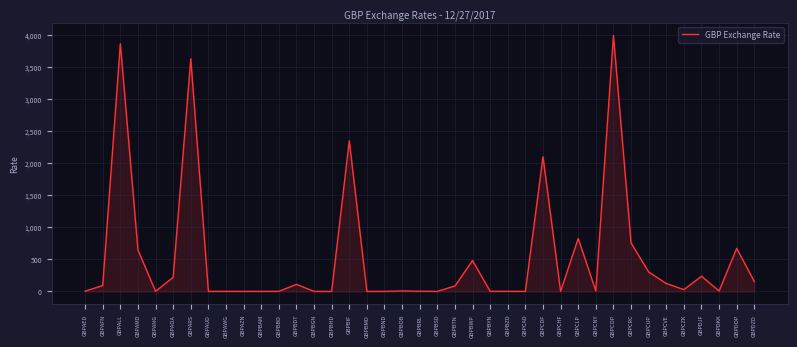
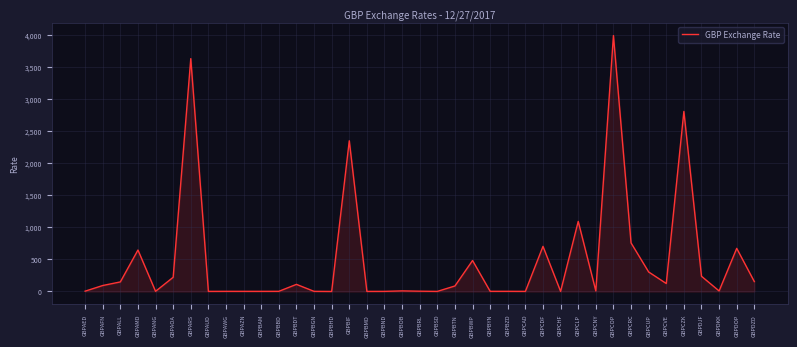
  {
    "GBPAED": "0",
    "GBPAFN": "100",
-   "GBPALL": "3,900",
+   "GBPALL": "100",
    "GBPAMD": "600",
    "GBPANG": "0",
    "GBPAOA": "200",
    "GBPARS": "3,600",
    "GBPAUD": "0",
    "GBPAWG": "0",
    "GBPAZN": "0",
    "GBPBAM": "0",
    "GBPBBD": "0",
    "GBPBDT": "100",
    "GBPBGN": "0",
    "GBPBHD": "0",
    "GBPBIF": "2,300",
    "GBPBMD": "0",
    "GBPBND": "0",
    "GBPBOB": "0",
    "GBPBRL": "0",
    "GBPBSD": "0",
    "GBPBTN": "100",
    "GBPBWP": "500",
    "GBPBYN": "0",
    "GBPBZD": "0",
    "GBPCAD": "0",
-   "GBPCDF": "2,100",
+   "GBPCDF": "700",
    "GBPCHF": "0",
-   "GBPCLP": "800",
+   "GBPCLP": "1,100",
    "GBPCNY": "0",
    "GBPCOP": "4,000",
    "GBPCRC": "800",
    "GBPCUP": "300",
    "GBPCVE": "100",
-   "GBPCZK": "0",
+   "GBPCZK": "2,800",
    "GBPDJF": "200",
    "GBPDKK": "0",
    "GBPDOP": "700",
    "GBPDZD": "200"
  }
